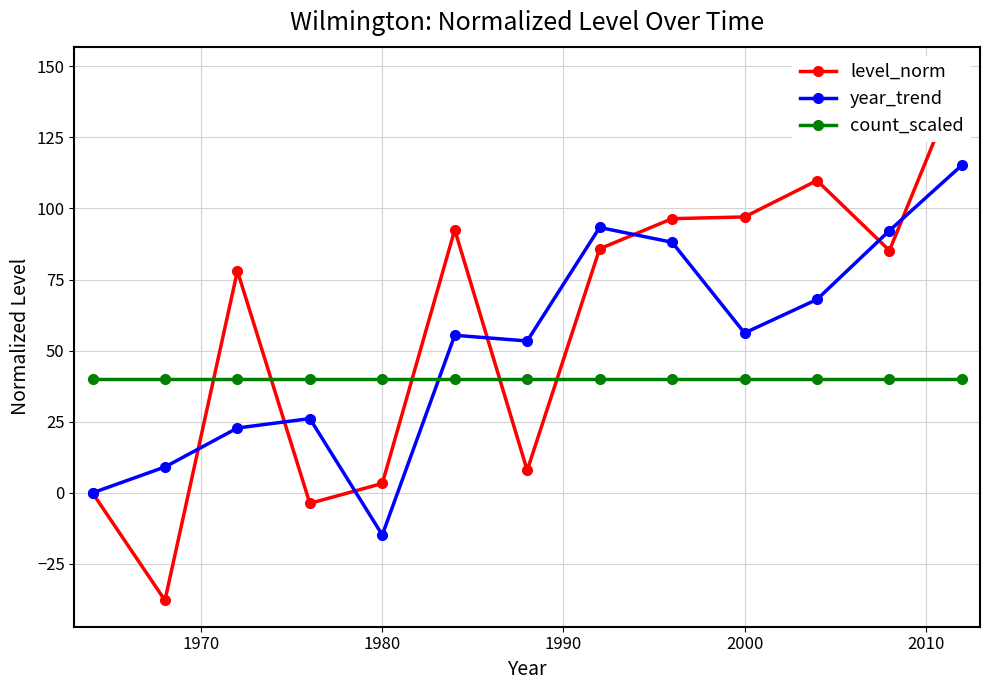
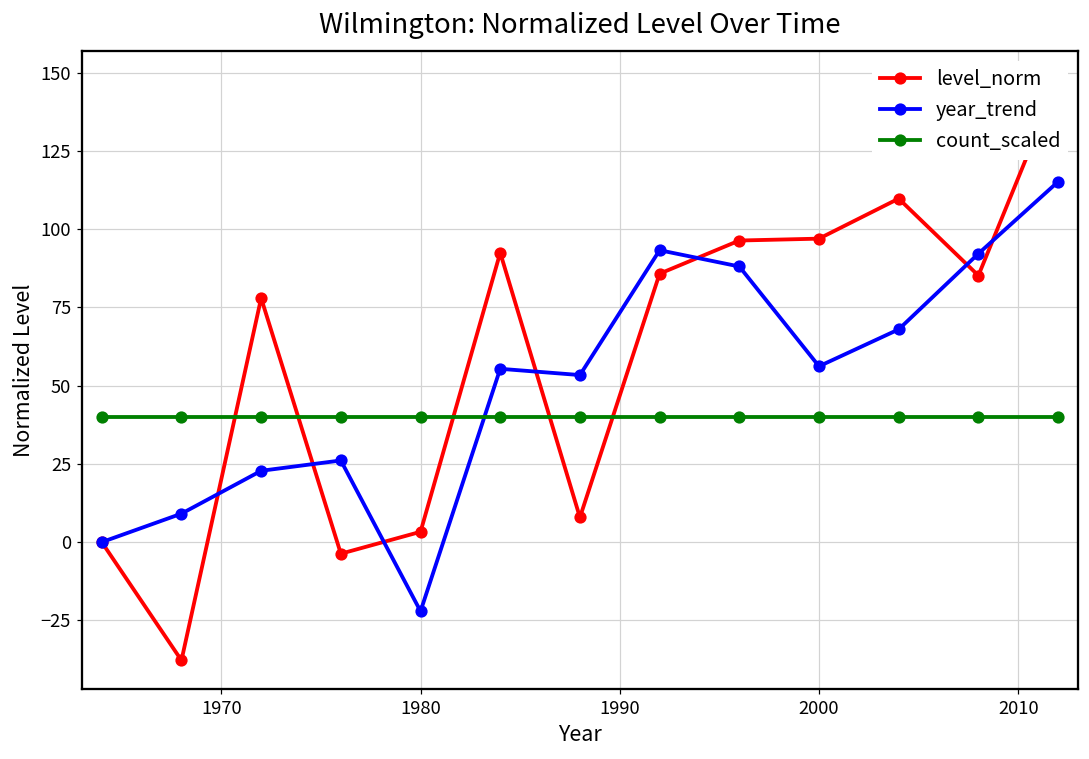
  {
    "level_norm": {
      "1980": 3,
      "2000": 97
    },
    "year_trend": {
-     "1980": -15,
+     "1980": -22,
      "2000": 56
    },
    "count_scaled": {
      "1980": 40,
      "2000": 40
    }
  }
